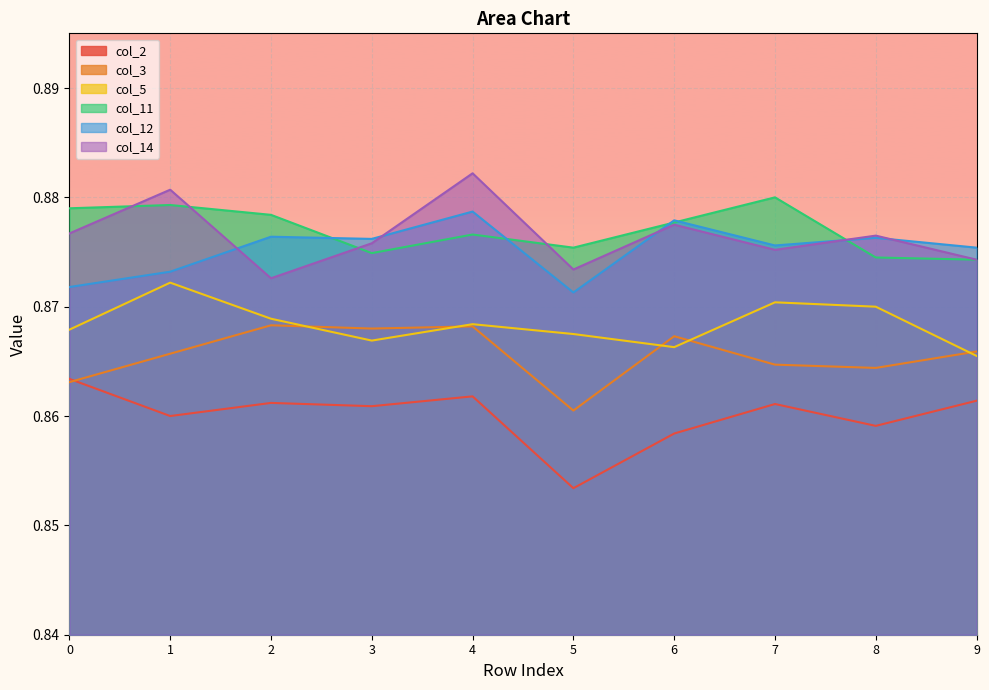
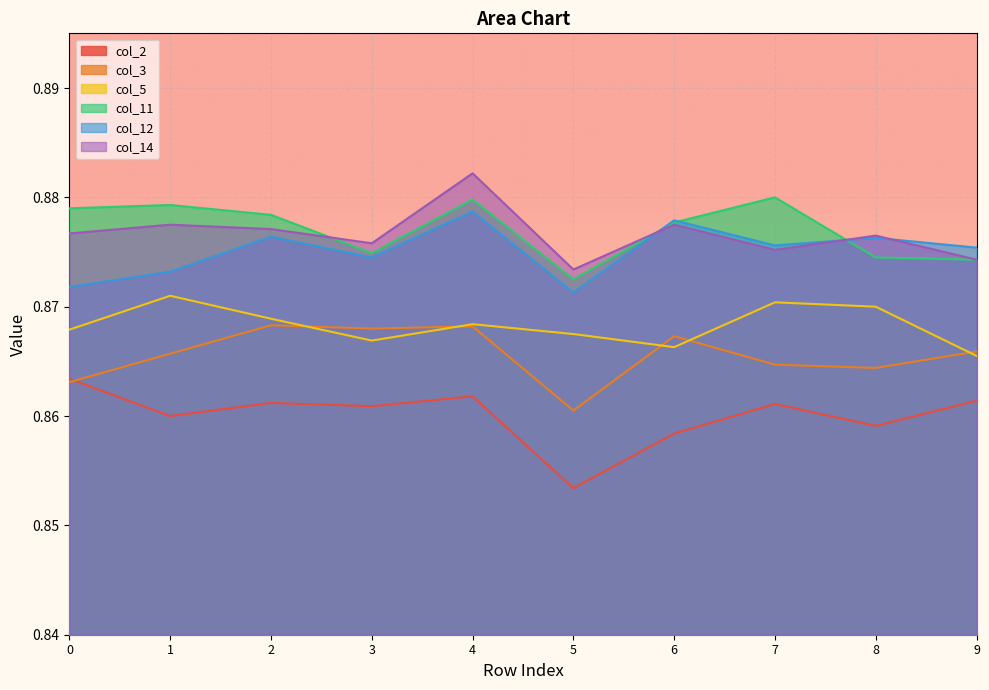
  {
    "col_5": {
      "0": 0.8679,
-     "1": 0.8722,
+     "1": 0.8710,
      "2": 0.8689,
      "3": 0.8669,
      "5": 0.8675,
      "6": 0.8663,
      "7": 0.8704,
      "8": 0.8700,
      "9": 0.8655
    },
    "col_11": {
      "0": 0.8790,
      "1": 0.8793,
      "2": 0.8784,
      "3": 0.8749,
-     "4": 0.8766,
-     "5": 0.8754,
+     "4": 0.8798,
+     "5": 0.8725,
      "7": 0.8800,
      "8": 0.8745
    },
    "col_12": {
      "0": 0.8718,
      "1": 0.8732,
      "2": 0.8764,
-     "3": 0.8762,
+     "3": 0.8745,
      "4": 0.8787,
      "5": 0.8713,
      "7": 0.8756,
      "9": 0.8754
    },
    "col_14": {
      "0": 0.8767,
-     "1": 0.8807,
-     "2": 0.8726,
+     "1": 0.8775,
+     "2": 0.8771,
      "3": 0.8758,
      "4": 0.8822,
      "5": 0.8734,
      "7": 0.8752
    }
  }
